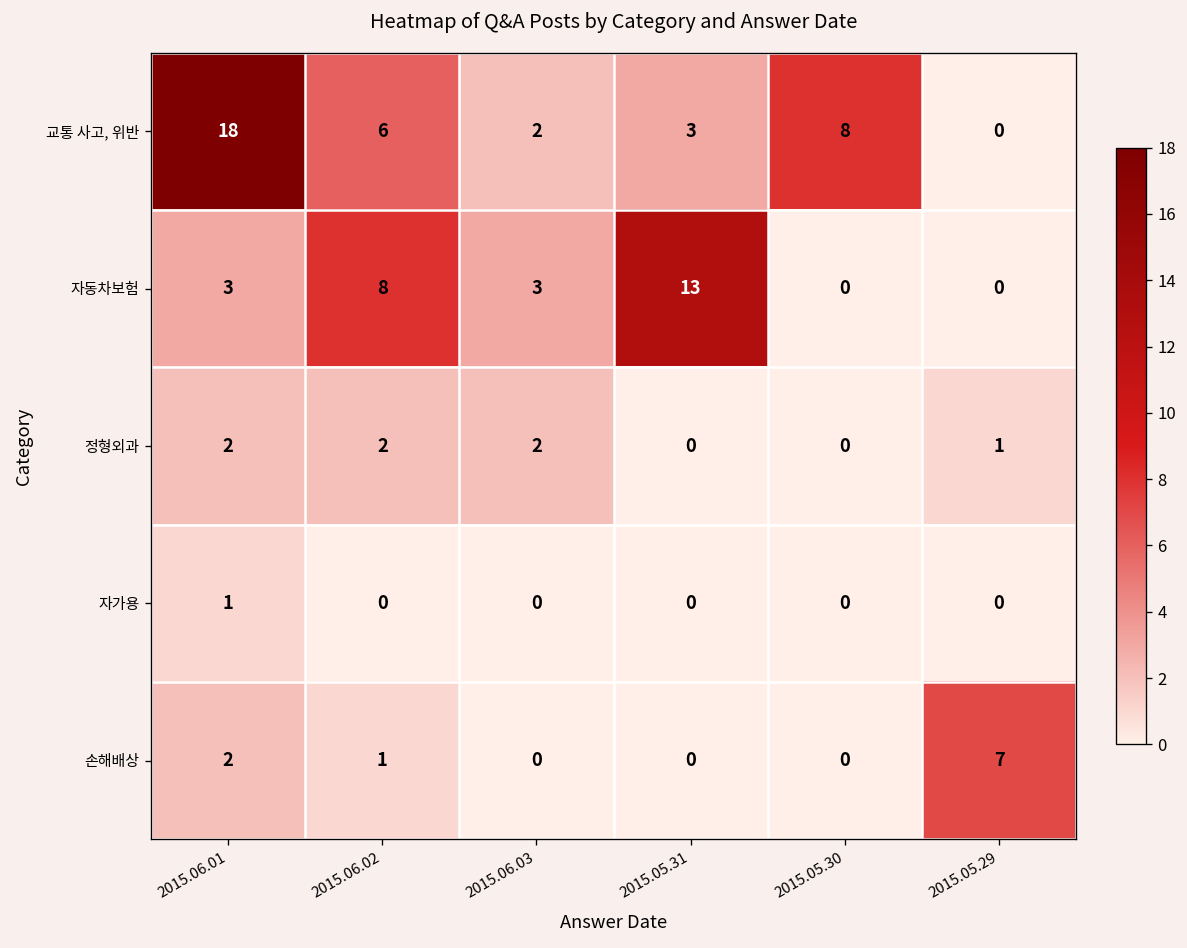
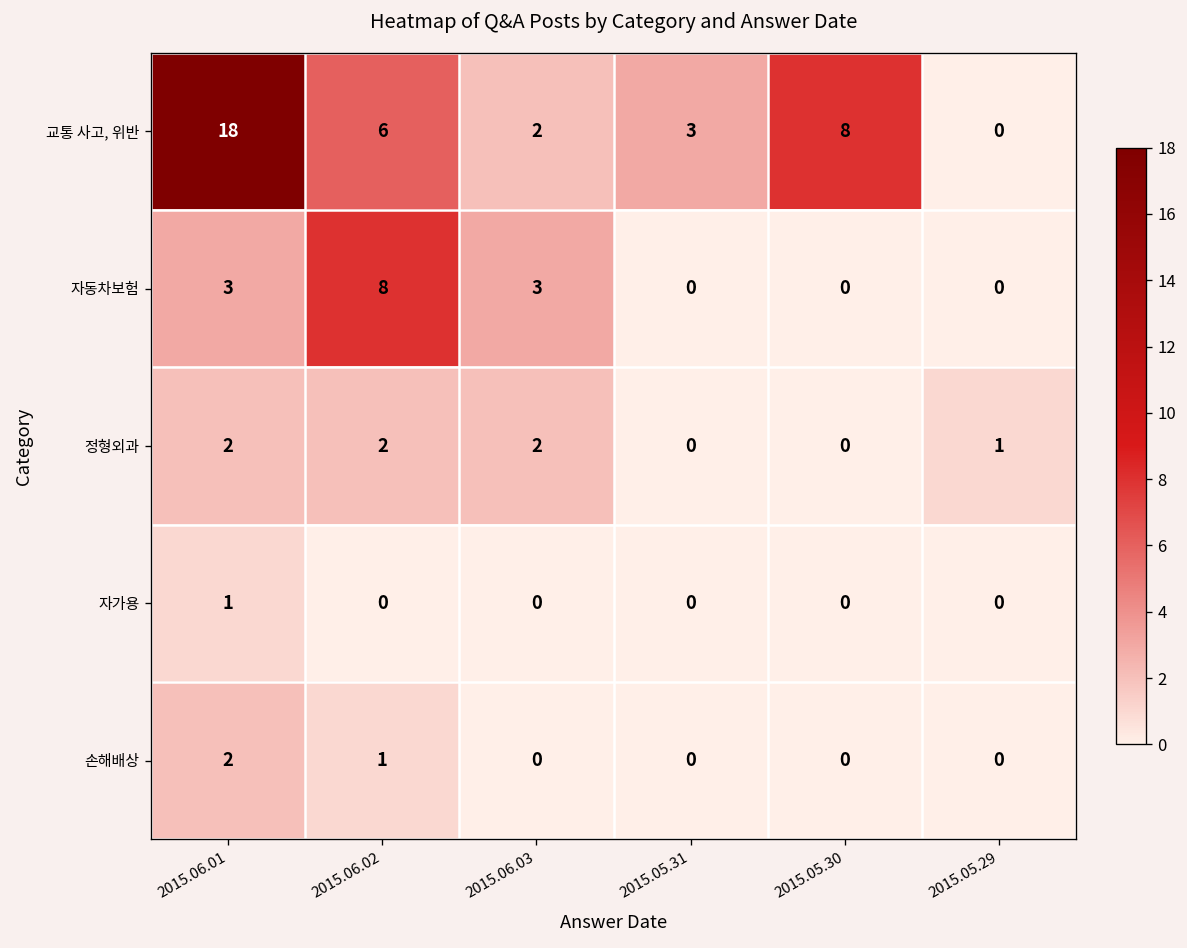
  {
    "교통 사고, 위반": {
      "2015.06.01": 18,
      "2015.06.02": 6,
      "2015.06.03": 2,
      "2015.05.31": 3,
      "2015.05.30": 8,
      "2015.05.29": 0
    },
    "자동차보험": {
      "2015.06.01": 3,
      "2015.06.02": 8,
      "2015.06.03": 3,
-     "2015.05.31": 13,
+     "2015.05.31": 0,
      "2015.05.30": 0,
      "2015.05.29": 0
    },
    "정형외과": {
      "2015.06.01": 2,
      "2015.06.02": 2,
      "2015.06.03": 2,
      "2015.05.31": 0,
      "2015.05.30": 0,
      "2015.05.29": 1
    },
    "자가용": {
      "2015.06.01": 1,
      "2015.06.02": 0,
      "2015.06.03": 0,
      "2015.05.31": 0,
      "2015.05.30": 0,
      "2015.05.29": 0
    },
    "손해배상": {
      "2015.06.01": 2,
      "2015.06.02": 1,
      "2015.06.03": 0,
      "2015.05.31": 0,
      "2015.05.30": 0,
-     "2015.05.29": 7
+     "2015.05.29": 0
    }
  }
